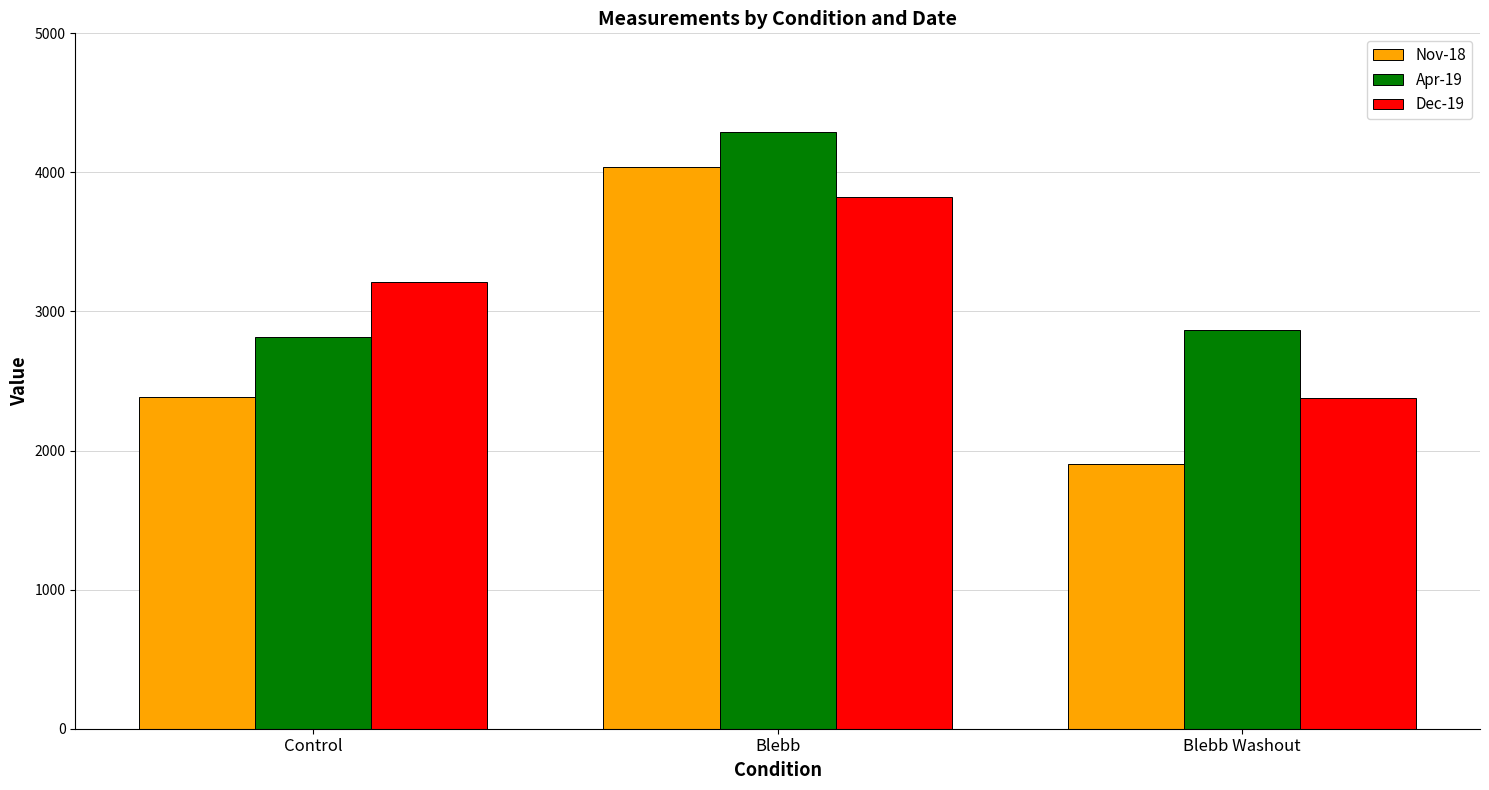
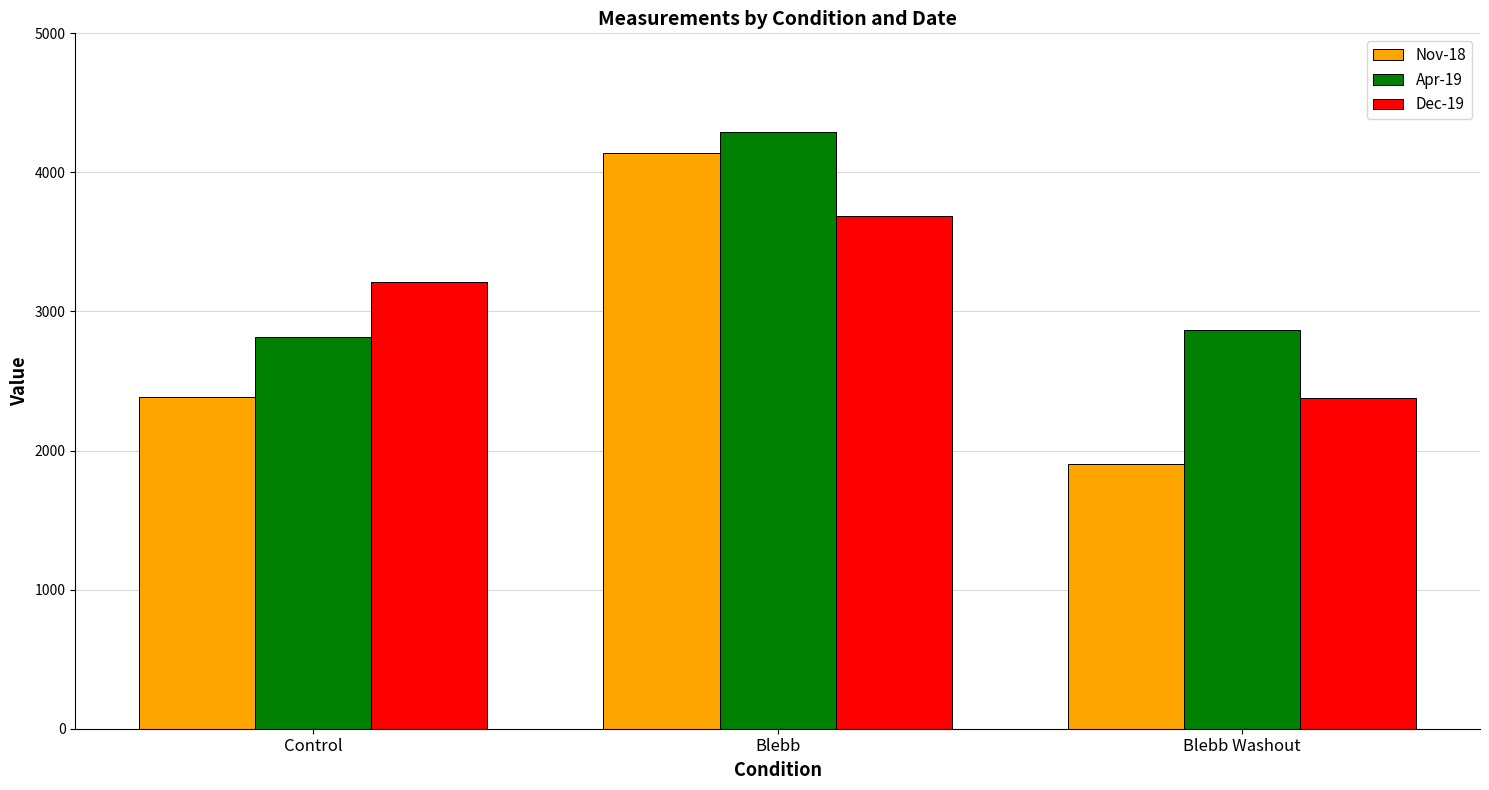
  {
    "Nov-18": {
      "Control": 2380,
-     "Blebb": 4040,
+     "Blebb": 4140,
      "Blebb Washout": 1900
    },
    "Apr-19": {
      "Control": 2820,
      "Blebb": 4290,
      "Blebb Washout": 2870
    },
    "Dec-19": {
      "Control": 3210,
-     "Blebb": 3820,
+     "Blebb": 3690,
      "Blebb Washout": 2380
    }
  }
